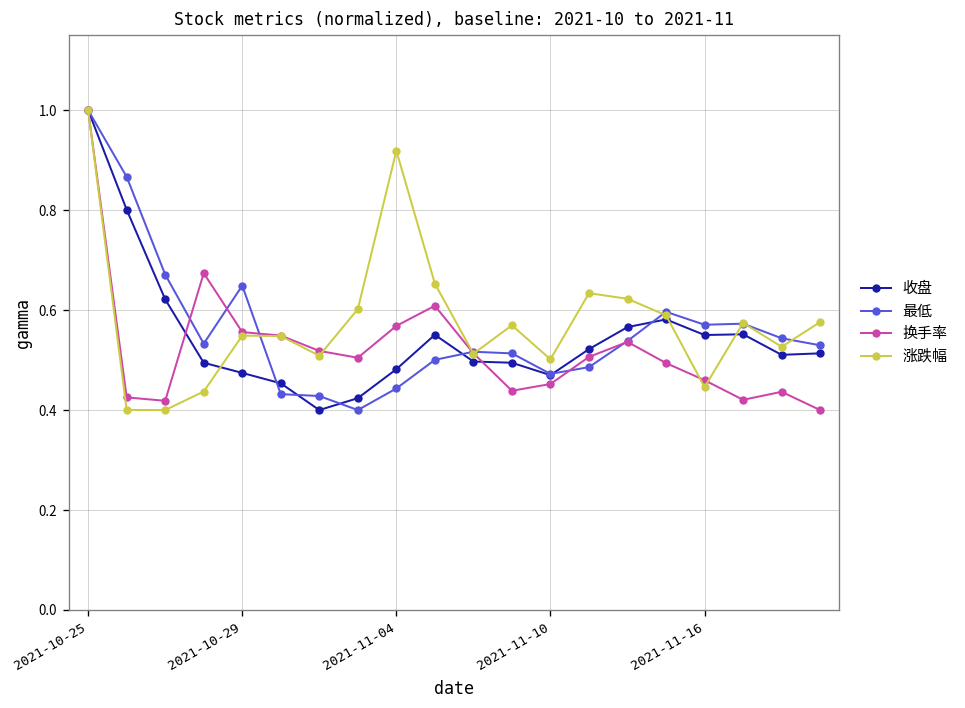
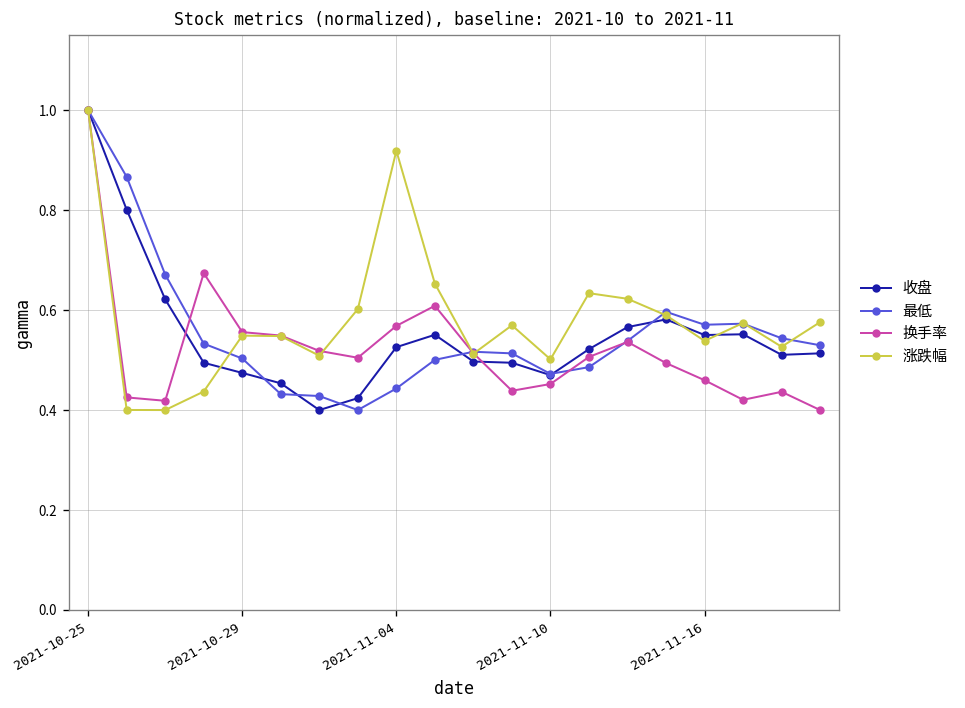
  {
    "收盘": {
      "2021-10-29": 0.47,
-     "2021-11-04": 0.48,
+     "2021-11-04": 0.53,
      "2021-11-16": 0.55
    },
    "最低": {
-     "2021-10-29": 0.65,
+     "2021-10-29": 0.50,
      "2021-11-04": 0.44,
      "2021-11-16": 0.57
    },
    "换手率": {
      "2021-10-29": 0.56,
      "2021-11-04": 0.57,
      "2021-11-10": 0.45,
      "2021-11-16": 0.46
    },
    "涨跌幅": {
      "2021-10-29": 0.55,
      "2021-11-04": 0.92,
      "2021-11-10": 0.50,
-     "2021-11-16": 0.45
+     "2021-11-16": 0.54
    }
  }
